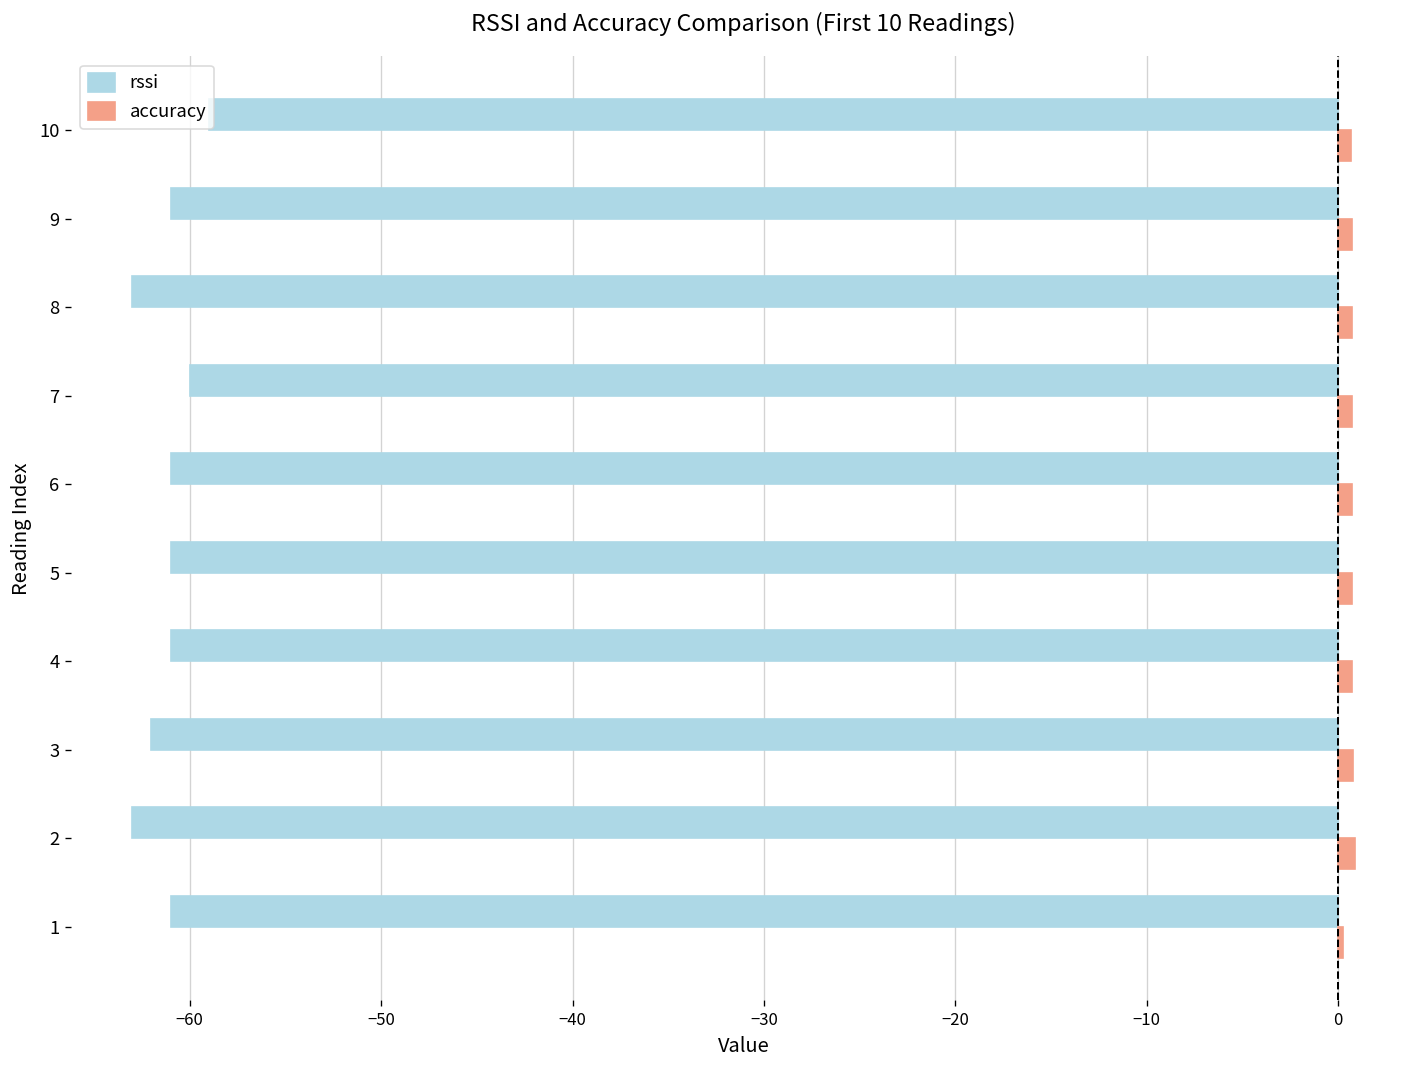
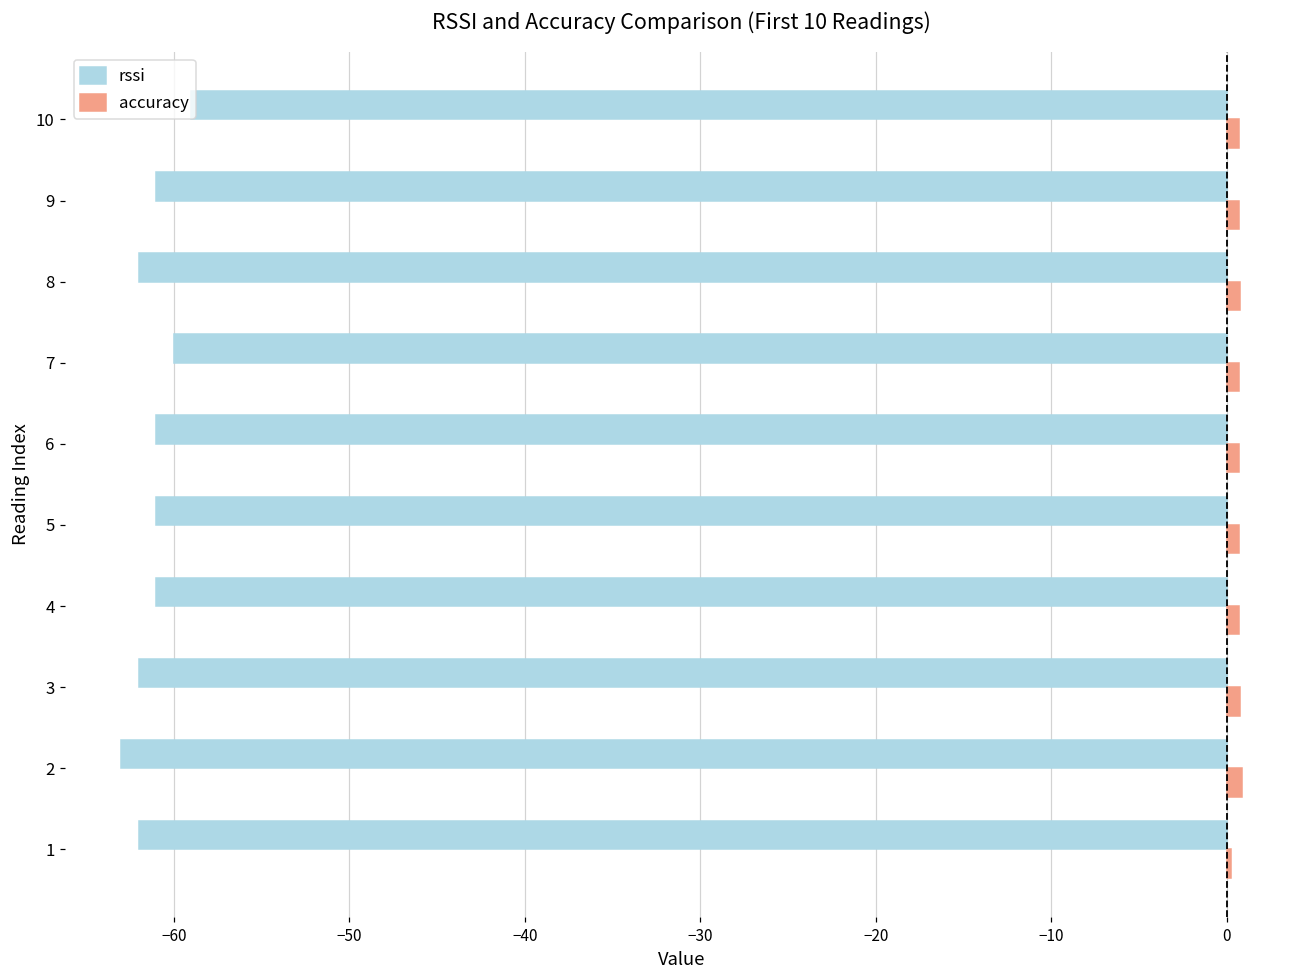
  {
    "rssi": {
      "9": -61,
-     "8": -63,
+     "8": -62,
      "7": -60,
      "6": -61,
      "5": -61,
      "4": -61,
      "3": -62,
      "2": -63,
-     "1": -61
+     "1": -62
    },
    "accuracy": {
      "10": 0.7,
      "9": 0.7,
      "8": 0.7,
      "7": 0.7,
      "6": 0.7,
      "5": 0.7,
      "4": 0.7,
      "3": 0.8,
      "2": 1,
      "1": 0.3
    }
  }
